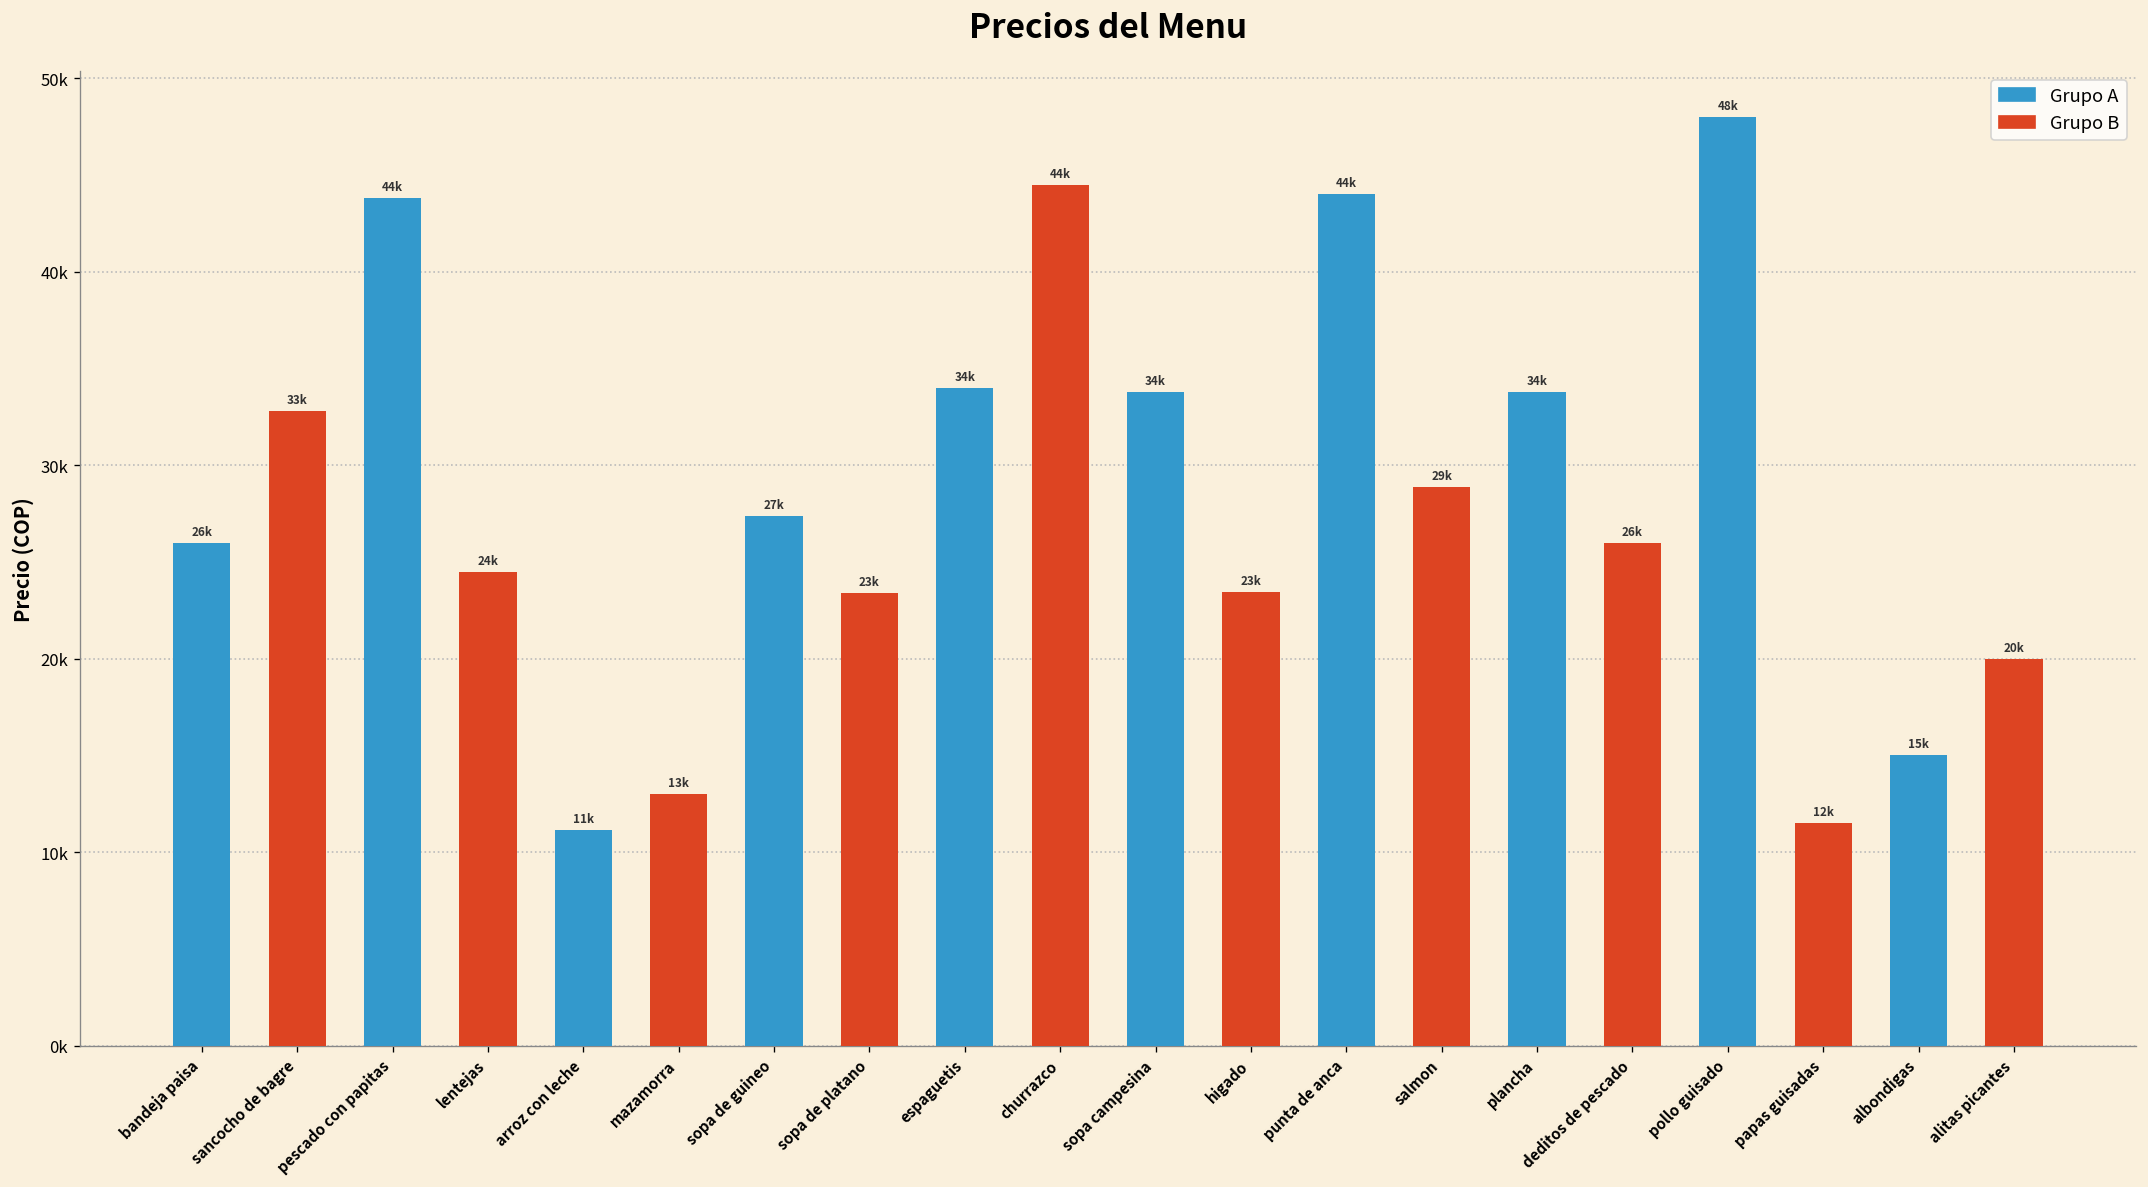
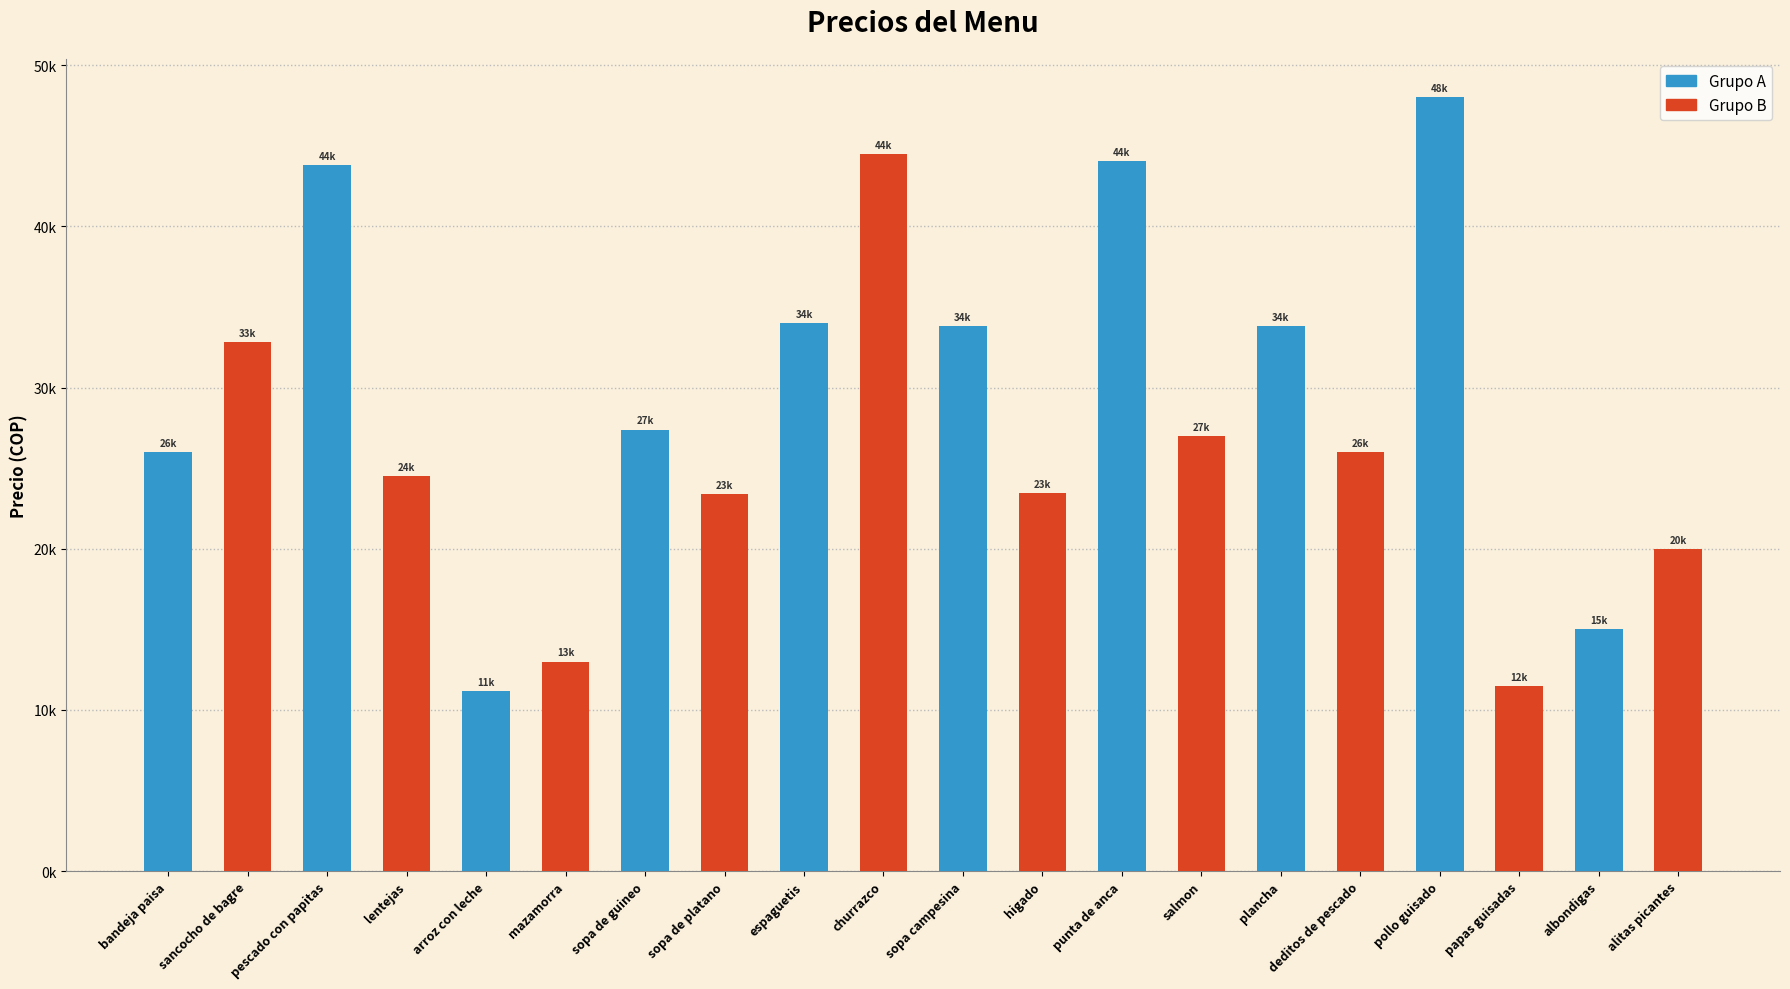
  {
    "bandeja paisa": "26k",
    "sancocho de bagre": "33k",
    "pescado con papitas": "44k",
    "lentejas": "24k",
    "arroz con leche": "11k",
    "mazamorra": "13k",
    "sopa de guineo": "27k",
    "sopa de platano": "23k",
    "espaguetis": "34k",
    "churrazco": "44k",
    "sopa campesina": "34k",
    "higado": "23k",
    "punta de anca": "44k",
-   "salmon": "29k",
+   "salmon": "27k",
    "plancha": "34k",
    "deditos de pescado": "26k",
    "pollo guisado": "48k",
    "papas guisadas": "12k",
    "albondigas": "15k",
    "alitas picantes": "20k"
  }
